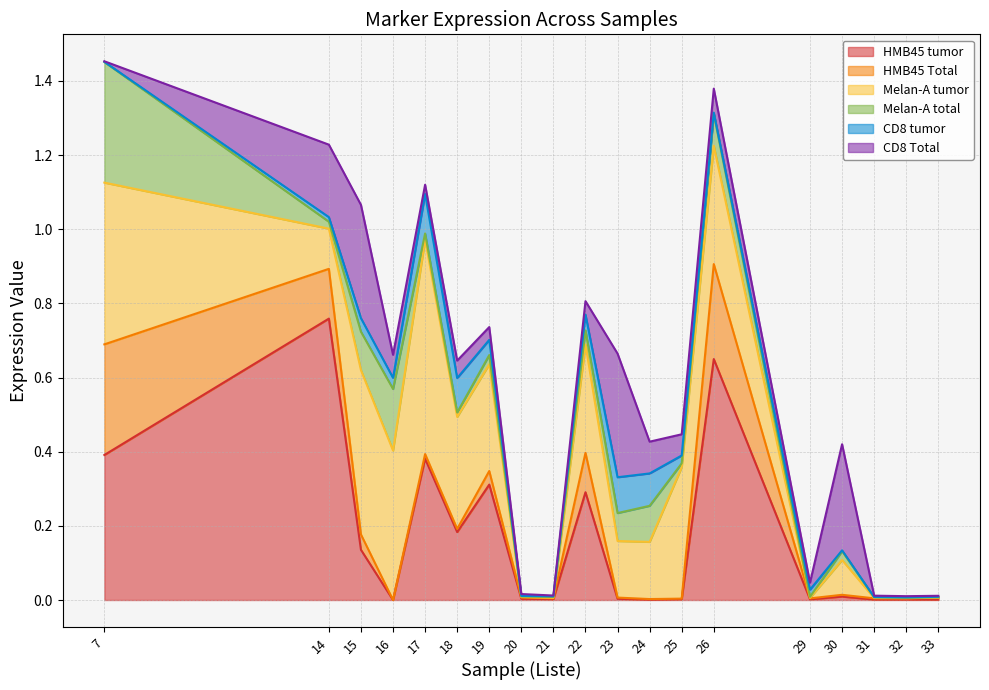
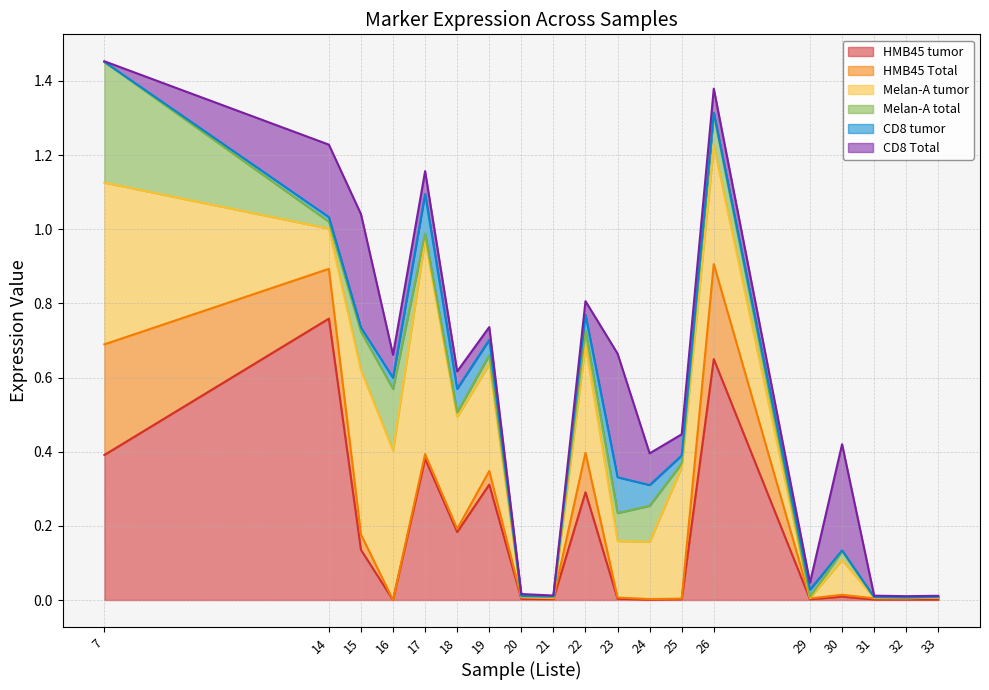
  {
    "HMB45 tumor": {
      "7": 0.39,
      "14": 0.76,
      "15": 0.14,
      "17": 0.38,
      "18": 0.18,
      "19": 0.31,
      "22": 0.29,
      "26": 0.65
    },
    "HMB45 Total": {
      "7": 0.30,
      "14": 0.13,
      "15": 0.04,
      "17": 0.01,
      "18": 0.01,
      "19": 0.04,
      "22": 0.11,
      "26": 0.26
    },
    "Melan-A tumor": {
      "7": 0.44,
      "14": 0.11,
      "15": 0.44,
      "16": 0.40,
      "17": 0.58,
      "18": 0.30,
      "19": 0.29,
      "22": 0.29,
      "23": 0.15,
      "24": 0.15,
      "25": 0.35,
      "26": 0.32,
      "30": 0.09
    },
    "Melan-A total": {
      "14": 0.02,
      "15": 0.10,
      "16": 0.17,
      "17": 0.02,
      "18": 0.01,
      "19": 0.02,
      "22": 0.04,
      "23": 0.08,
      "24": 0.10,
      "25": 0.01
    },
    "CD8 tumor": {
      "14": 0.01,
-     "15": 0.04,
+     "15": 0.01,
      "16": 0.03,
      "17": 0.11,
-     "18": 0.09,
+     "18": 0.06,
      "19": 0.04,
      "22": 0.04,
      "23": 0.10,
-     "24": 0.09,
+     "24": 0.06,
      "25": 0.02,
      "29": 0.02
    },
    "CD8 Total": {
      "14": 0.20,
      "15": 0.31,
      "16": 0.06,
-     "17": 0.02,
+     "17": 0.06,
      "18": 0.05,
      "19": 0.03,
      "22": 0.04,
      "23": 0.33,
      "24": 0.09,
      "25": 0.06,
      "26": 0.06,
      "29": 0.02,
      "30": 0.29
    }
  }
